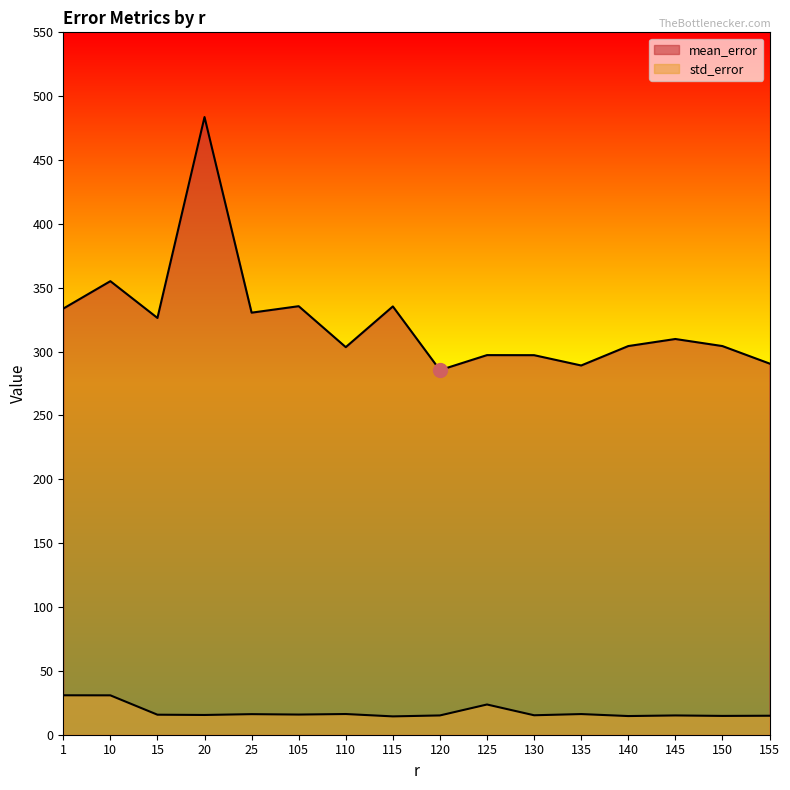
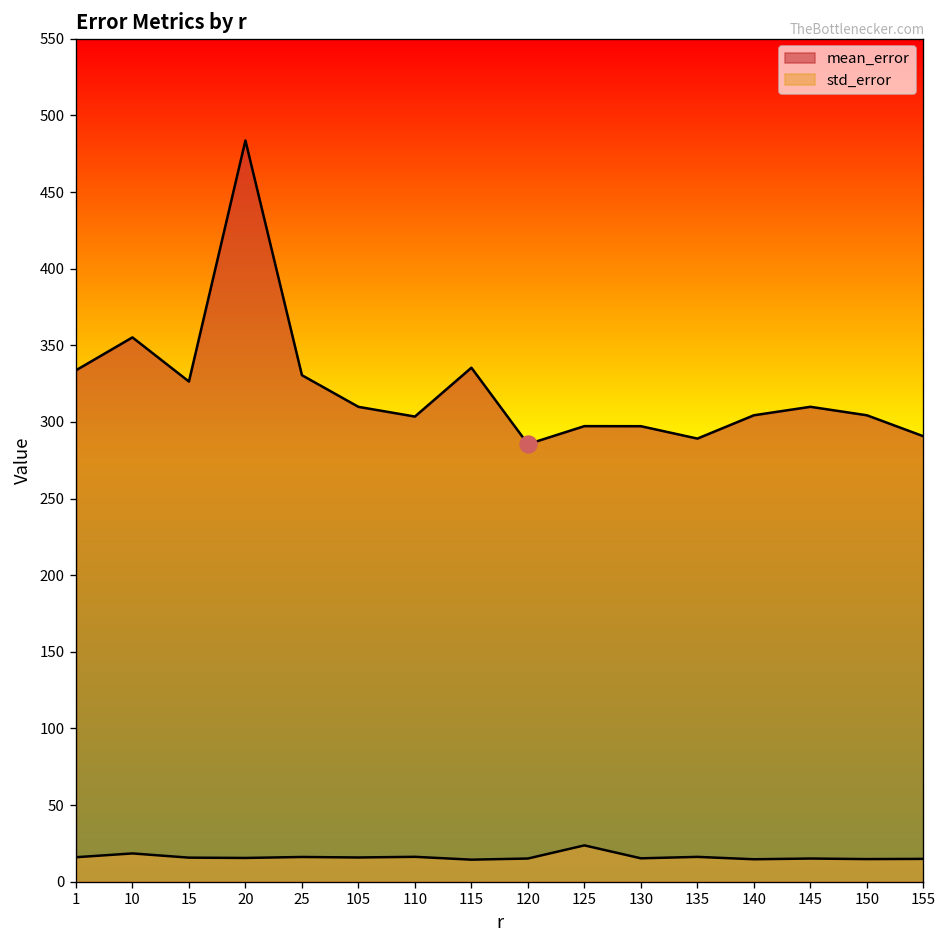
  {
    "mean_error": {
      "1": 334,
      "10": 355,
      "15": 326,
      "20": 484,
      "25": 330,
-     "105": 336,
+     "105": 310,
      "110": 303,
      "115": 335,
      "125": 297,
      "130": 297,
      "135": 289,
      "140": 304,
      "145": 310,
      "150": 304,
      "155": 291
    },
    "std_error": {
-     "1": 31,
-     "10": 31,
+     "1": 16,
+     "10": 18,
      "15": 16,
      "20": 15,
      "25": 16,
      "105": 16,
      "110": 16,
      "115": 14,
      "120": 15,
      "125": 24,
      "130": 15,
      "135": 16,
      "140": 15,
      "145": 15,
      "150": 15,
      "155": 15
    }
  }
